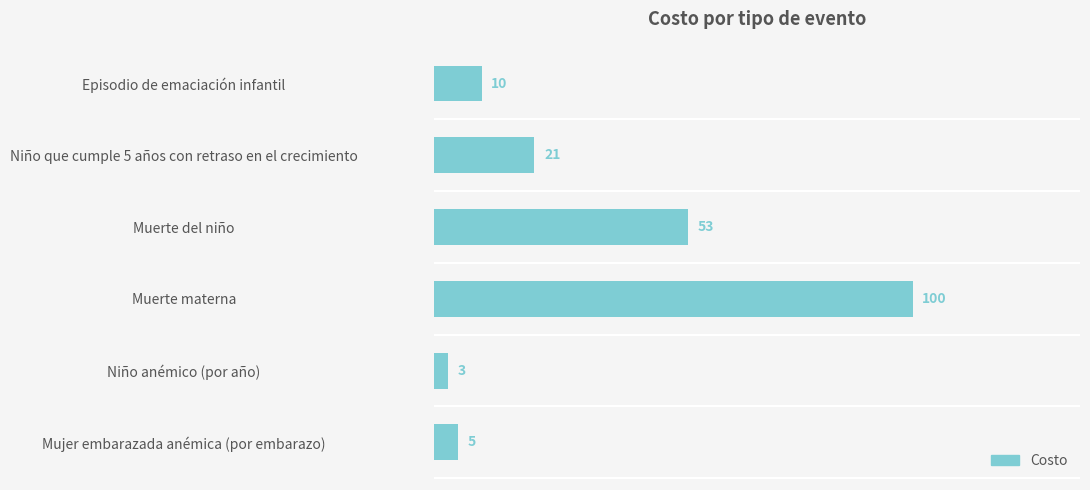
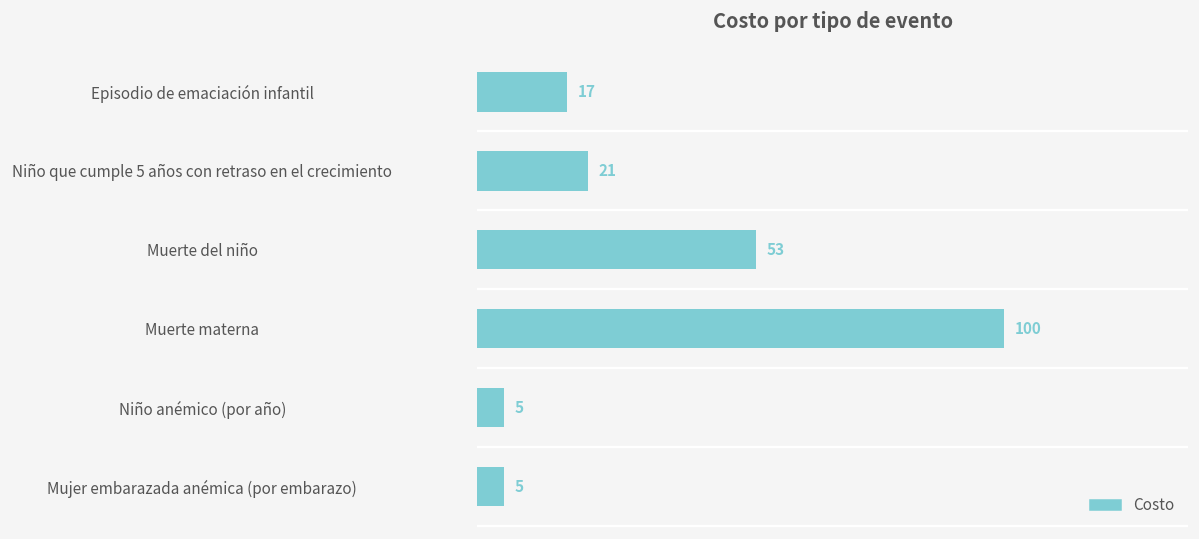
  {
-   "Episodio de emaciación infantil": 10,
+   "Episodio de emaciación infantil": 17,
    "Niño que cumple 5 años con retraso en el crecimiento": 21,
    "Muerte del niño": 53,
    "Muerte materna": 100,
-   "Niño anémico (por año)": 3,
+   "Niño anémico (por año)": 5,
    "Mujer embarazada anémica (por embarazo)": 5
  }
